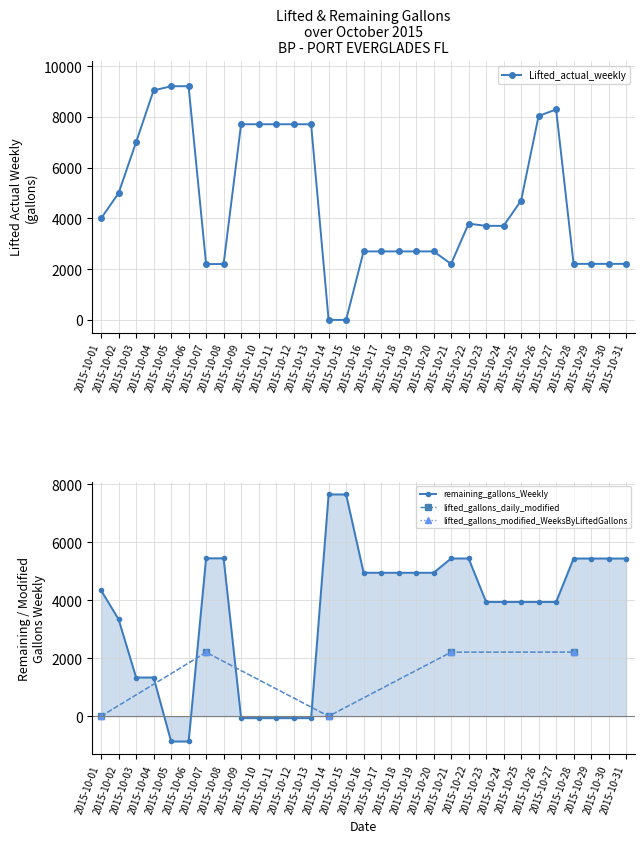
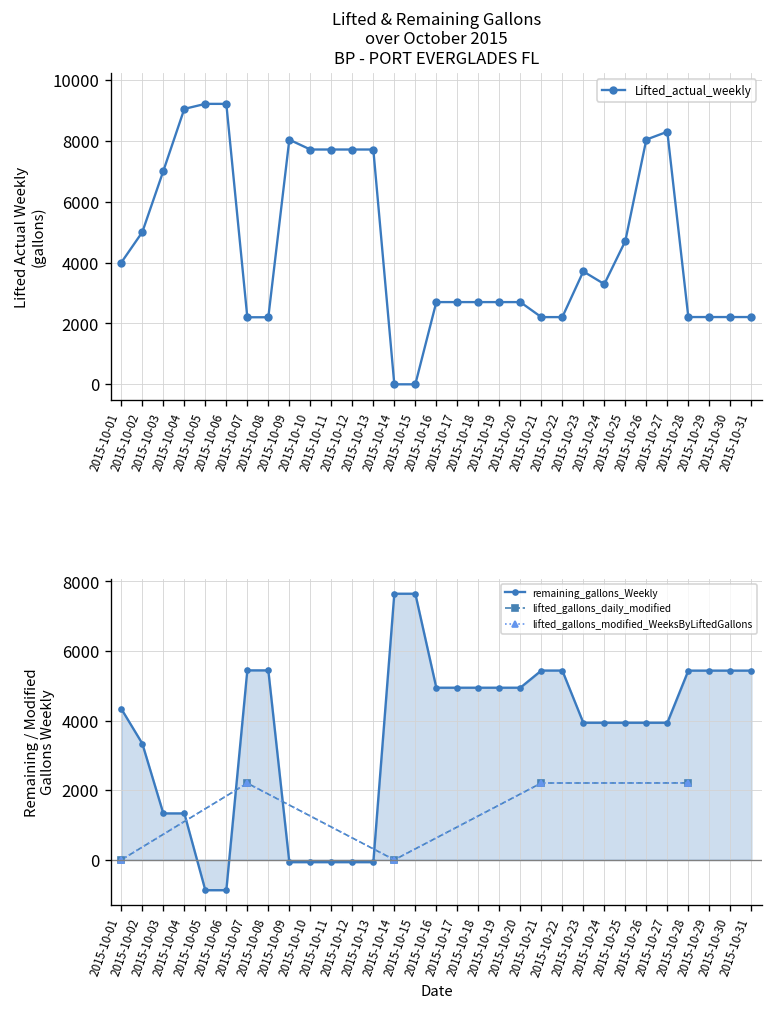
  {
    "Lifted & Remaining Gallons over October 2015 BP - PORT EVERGLADES FL": {
      "2015-10-01": 4000,
      "2015-10-02": 5000,
      "2015-10-03": 7000,
      "2015-10-04": 9000,
      "2015-10-05": 9200,
      "2015-10-06": 9200,
      "2015-10-07": 2200,
      "2015-10-08": 2200,
-     "2015-10-09": 7700,
+     "2015-10-09": 8000,
      "2015-10-10": 7700,
      "2015-10-11": 7700,
      "2015-10-12": 7700,
      "2015-10-13": 7700,
      "2015-10-14": 0,
      "2015-10-15": 0,
      "2015-10-16": 2700,
      "2015-10-17": 2700,
      "2015-10-18": 2700,
      "2015-10-19": 2700,
      "2015-10-20": 2700,
      "2015-10-21": 2200,
-     "2015-10-22": 3800,
+     "2015-10-22": 2200,
      "2015-10-23": 3700,
-     "2015-10-24": 3700,
+     "2015-10-24": 3300,
      "2015-10-25": 4700,
      "2015-10-26": 8000,
      "2015-10-27": 8300,
      "2015-10-28": 2200,
      "2015-10-29": 2200,
      "2015-10-30": 2200,
      "2015-10-31": 2200
    }
  }
